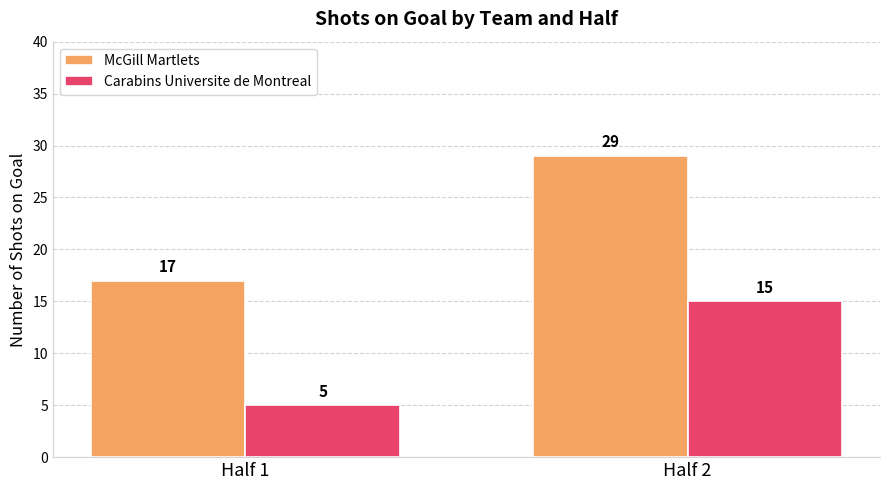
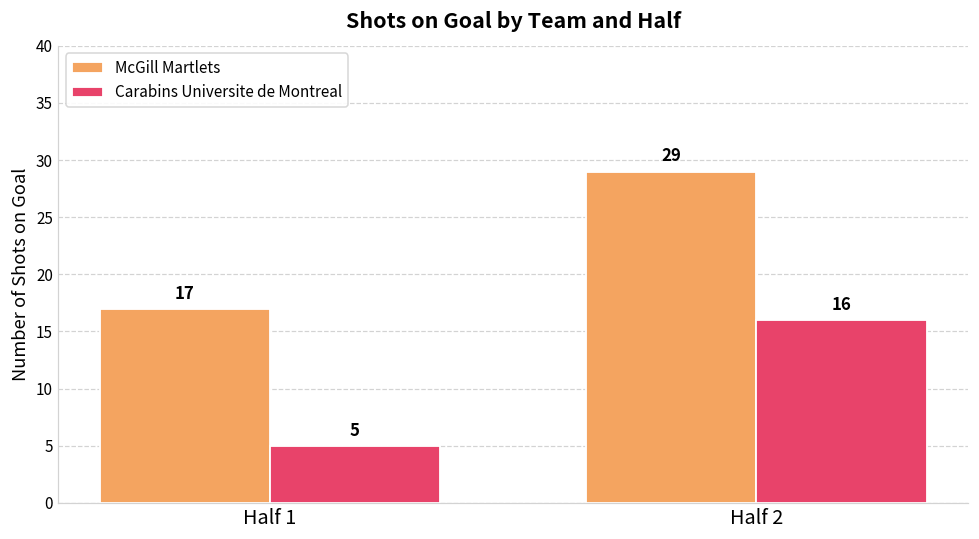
  {
    "McGill Martlets": {
      "Half 1": 17,
      "Half 2": 29
    },
    "Carabins Universite de Montreal": {
      "Half 1": 5,
-     "Half 2": 15
+     "Half 2": 16
    }
  }
